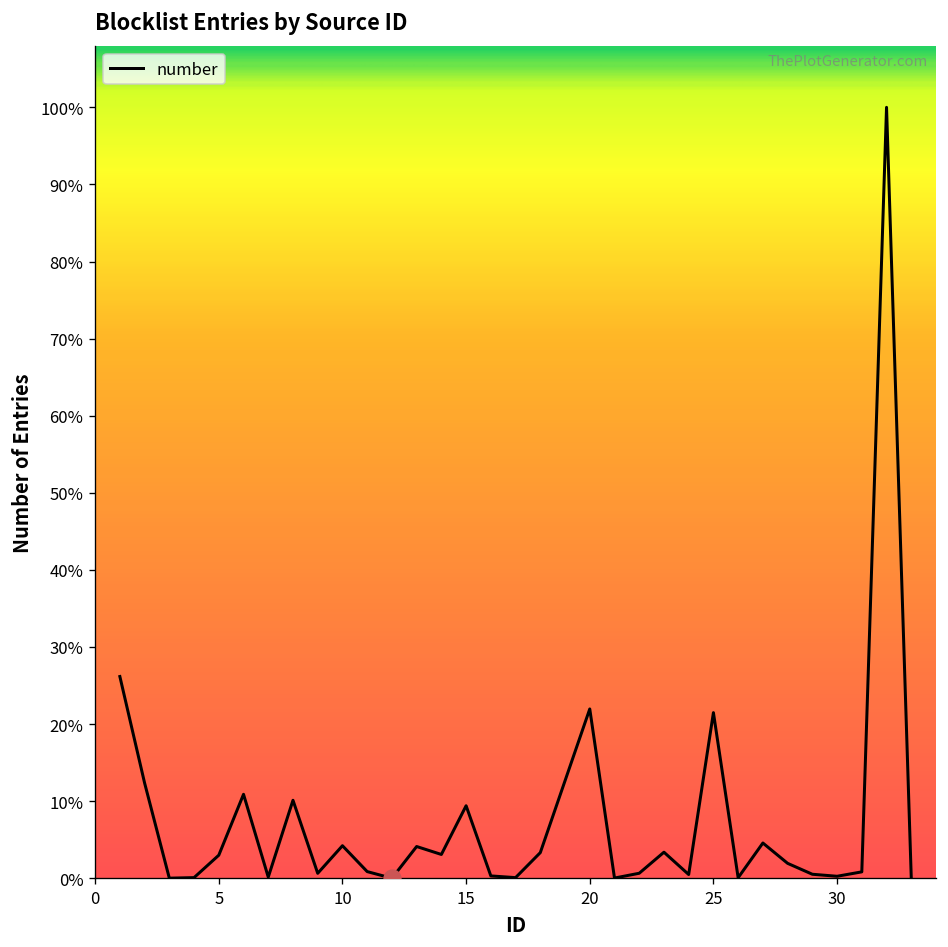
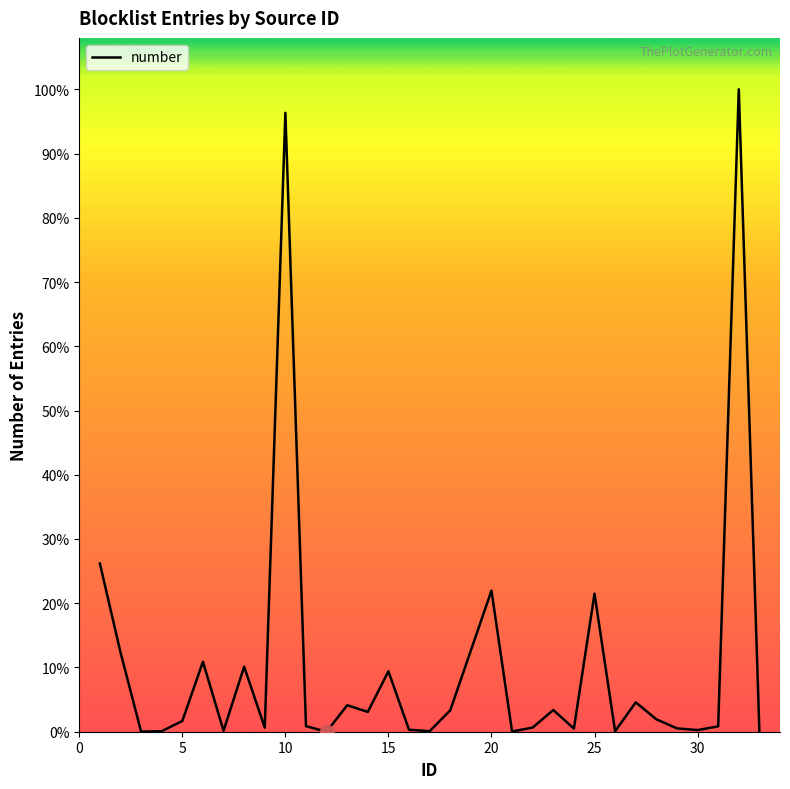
  {
    "number": {
-     "5": "3%",
-     "10": "4%",
+     "5": "2%",
+     "10": "96%",
      "15": "9%",
      "20": "22%",
      "25": "21%",
      "30": "0%"
    }
  }
